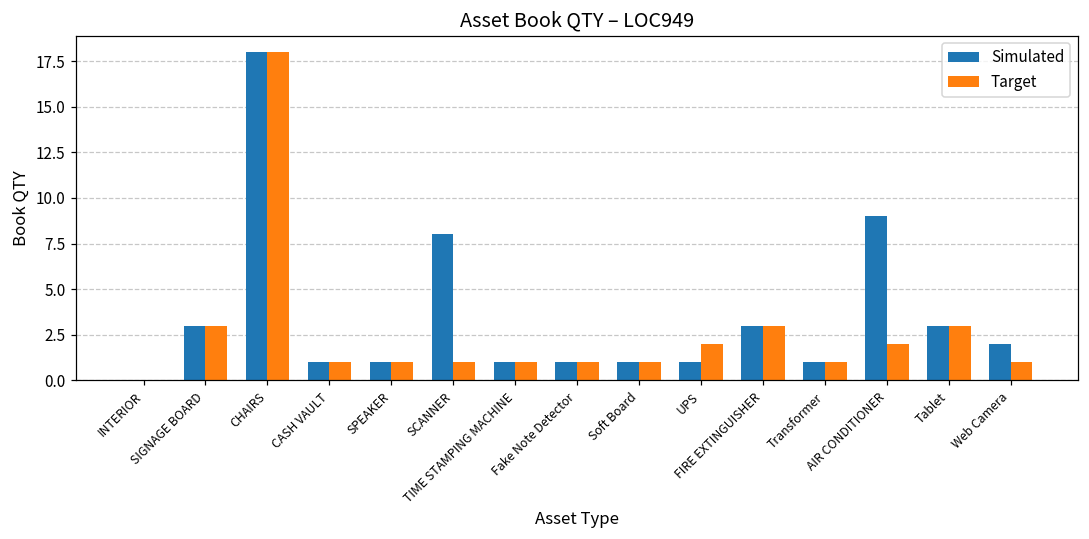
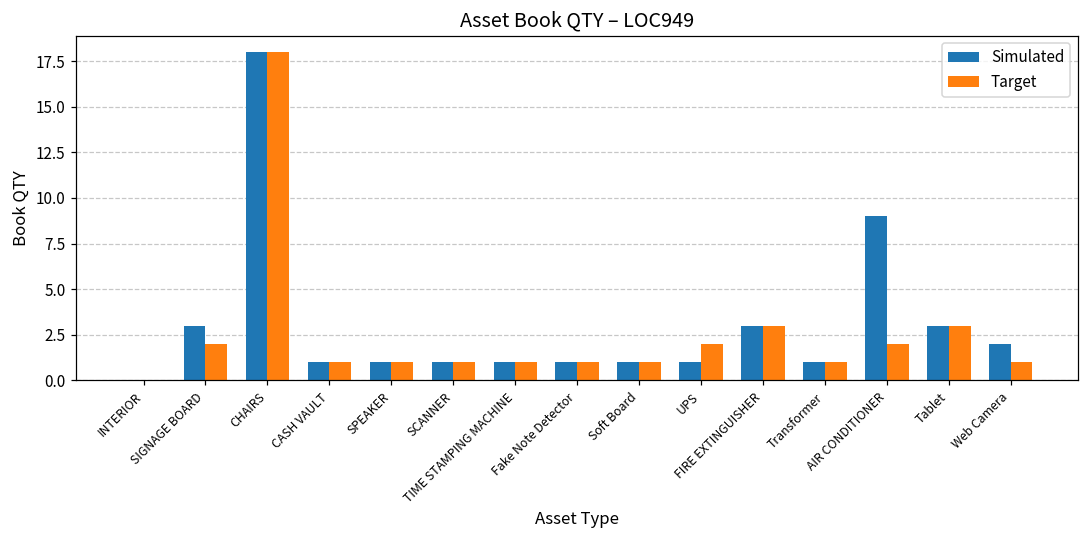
  {
    "Simulated": {
      "INTERIOR": 0,
      "SIGNAGE BOARD": 3,
      "CHAIRS": 18,
      "CASH VAULT": 1,
      "SPEAKER": 1,
-     "SCANNER": 8,
+     "SCANNER": 1,
      "TIME STAMPING MACHINE": 1,
      "Fake Note Detector": 1,
      "Soft Board": 1,
      "UPS": 1,
      "FIRE EXTINGUISHER": 3,
      "Transformer": 1,
      "AIR CONDITIONER": 9,
      "Tablet": 3,
      "Web Camera": 2
    },
    "Target": {
      "INTERIOR": 0,
-     "SIGNAGE BOARD": 3,
+     "SIGNAGE BOARD": 2,
      "CHAIRS": 18,
      "CASH VAULT": 1,
      "SPEAKER": 1,
      "SCANNER": 1,
      "TIME STAMPING MACHINE": 1,
      "Fake Note Detector": 1,
      "Soft Board": 1,
      "UPS": 2,
      "FIRE EXTINGUISHER": 3,
      "Transformer": 1,
      "AIR CONDITIONER": 2,
      "Tablet": 3,
      "Web Camera": 1
    }
  }
